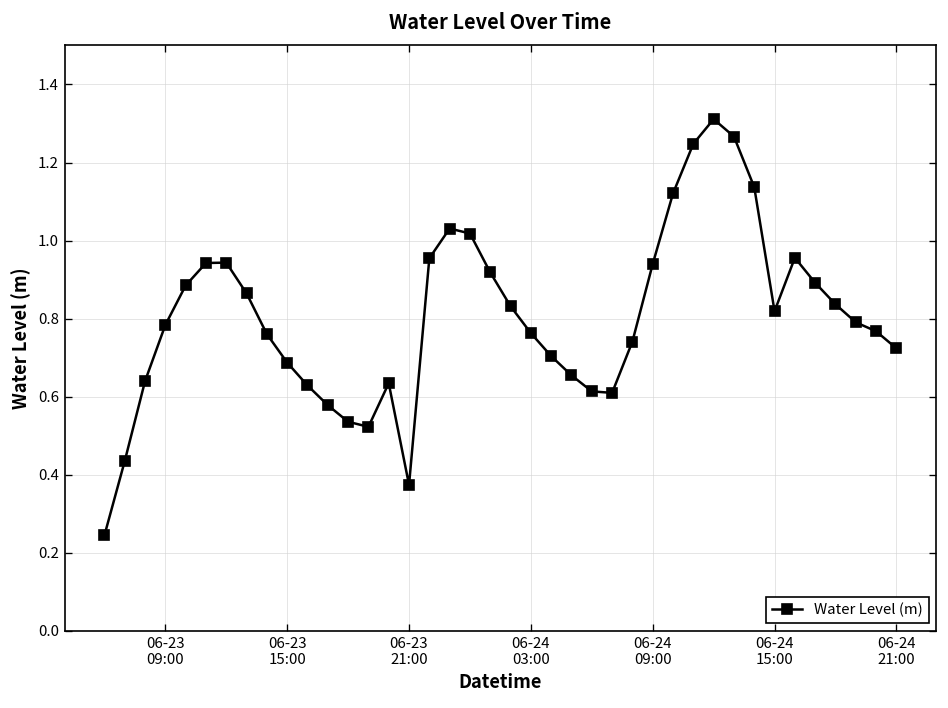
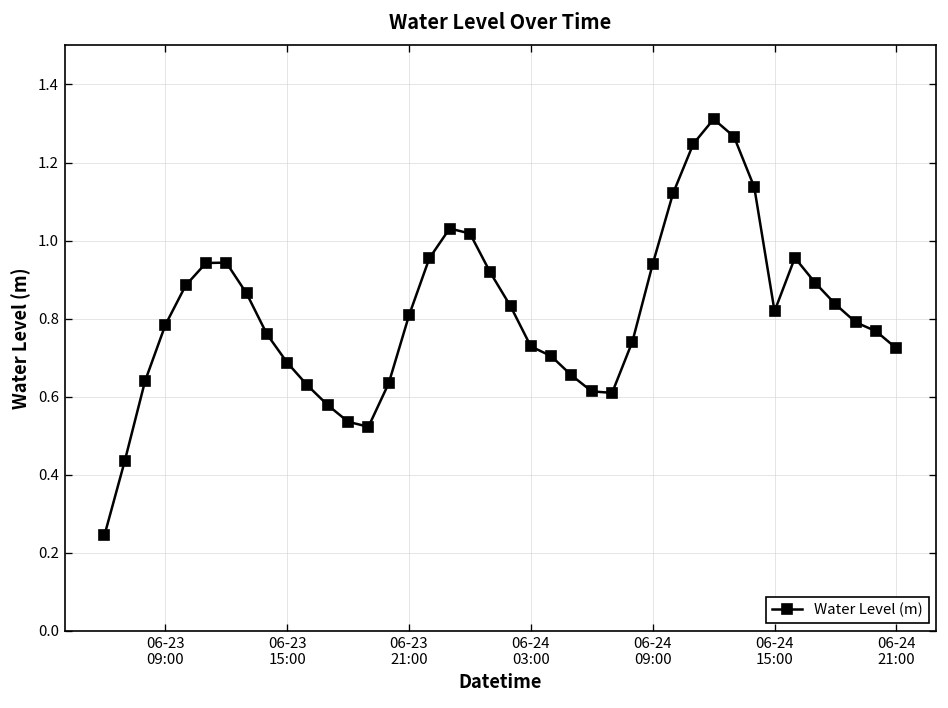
  {
    "06-23 09:00": 0.78,
    "06-23 15:00": 0.69,
-   "06-23 21:00": 0.37,
-   "06-24 03:00": 0.76,
+   "06-23 21:00": 0.81,
+   "06-24 03:00": 0.73,
    "06-24 09:00": 0.94,
    "06-24 15:00": 0.82,
    "06-24 21:00": 0.72
  }
